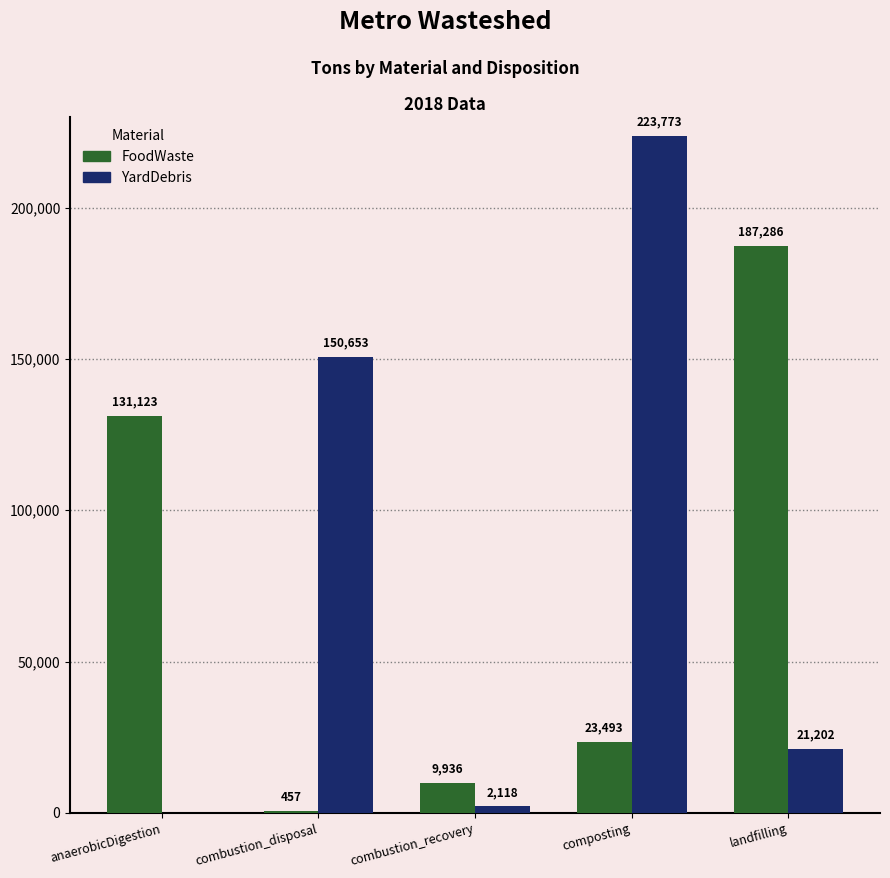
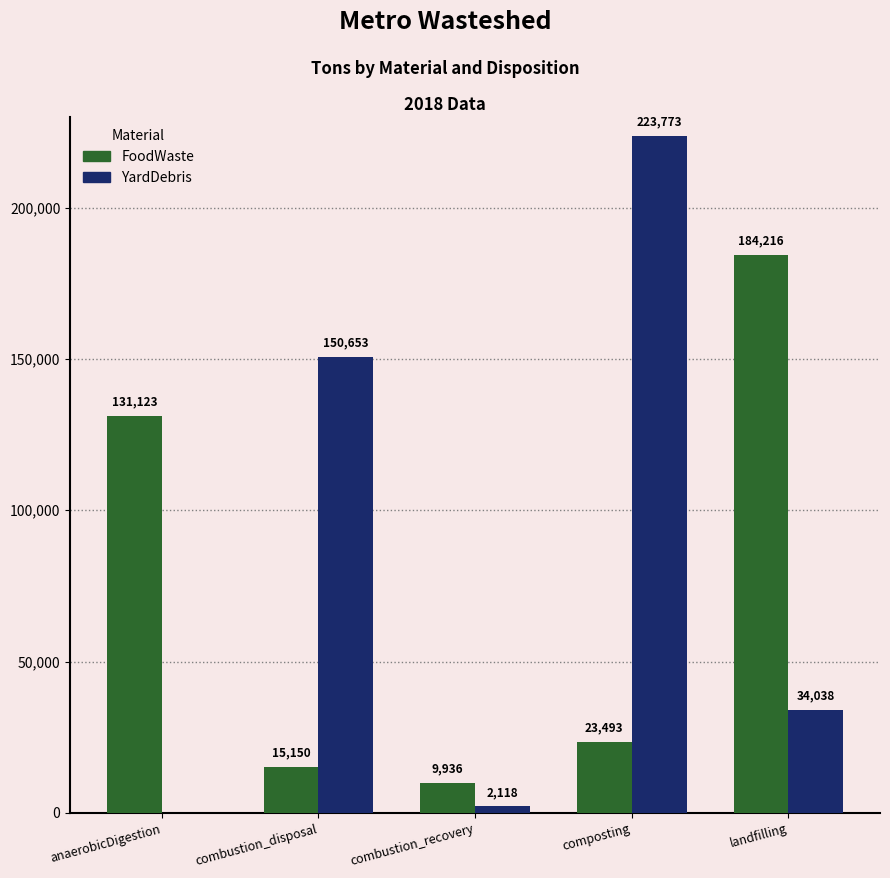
  {
    "FoodWaste": {
      "anaerobicDigestion": "131,123",
-     "combustion_disposal": "457",
+     "combustion_disposal": "15,150",
      "combustion_recovery": "9,936",
      "composting": "23,493",
-     "landfilling": "187,286"
+     "landfilling": "184,216"
    },
    "YardDebris": {
      "combustion_disposal": "150,653",
      "combustion_recovery": "2,118",
      "composting": "223,773",
-     "landfilling": "21,202"
+     "landfilling": "34,038"
    }
  }
